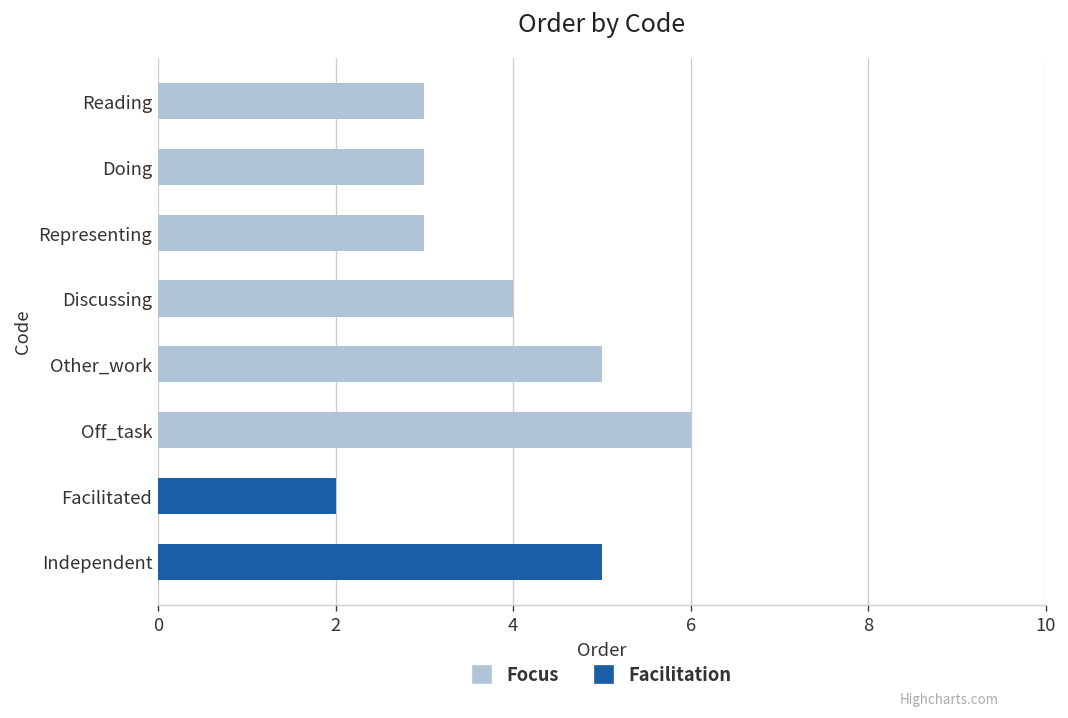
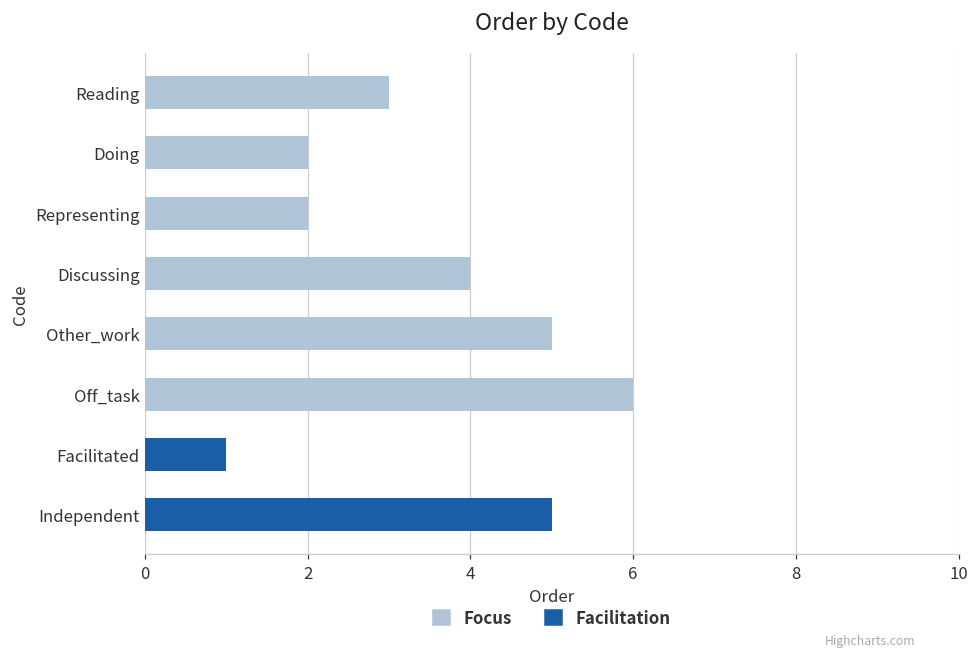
  {
    "Reading": 3,
-   "Doing": 3,
-   "Representing": 3,
+   "Doing": 2,
+   "Representing": 2,
    "Discussing": 4,
    "Other_work": 5,
    "Off_task": 6,
-   "Facilitated": 2,
+   "Facilitated": 1,
    "Independent": 5
  }
